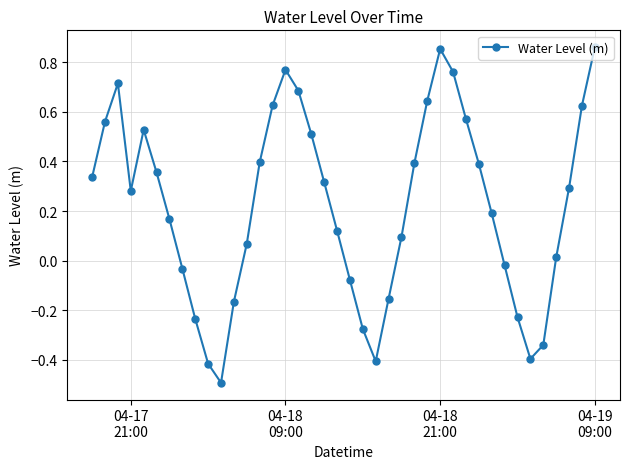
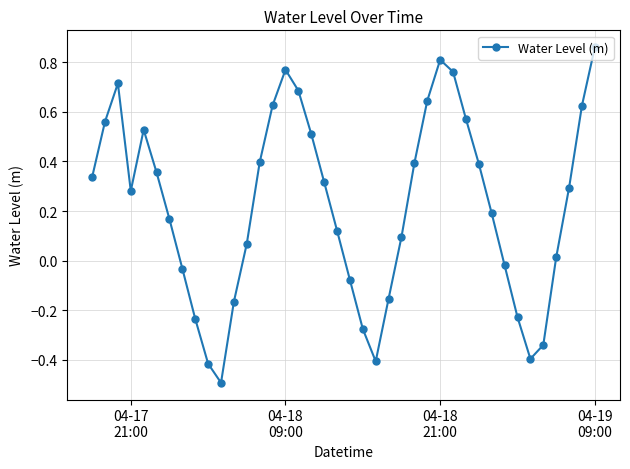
  {
    "04-17 21:00": 0.28,
    "04-18 09:00": 0.77,
-   "04-18 21:00": 0.85
+   "04-18 21:00": 0.81
  }
